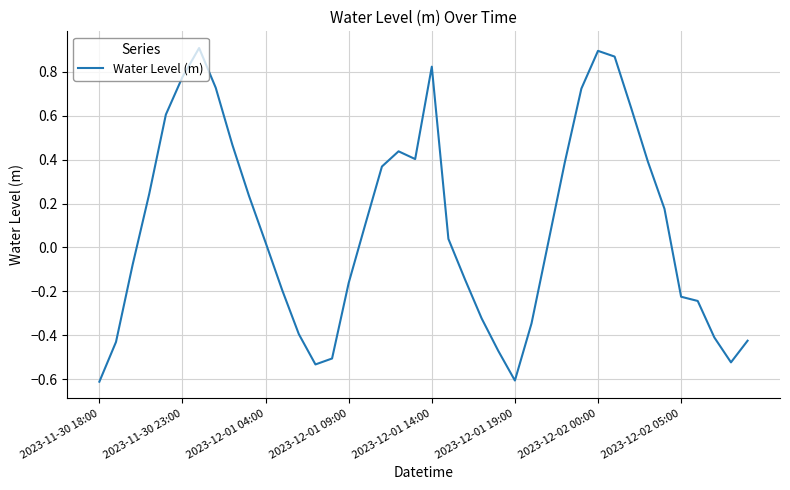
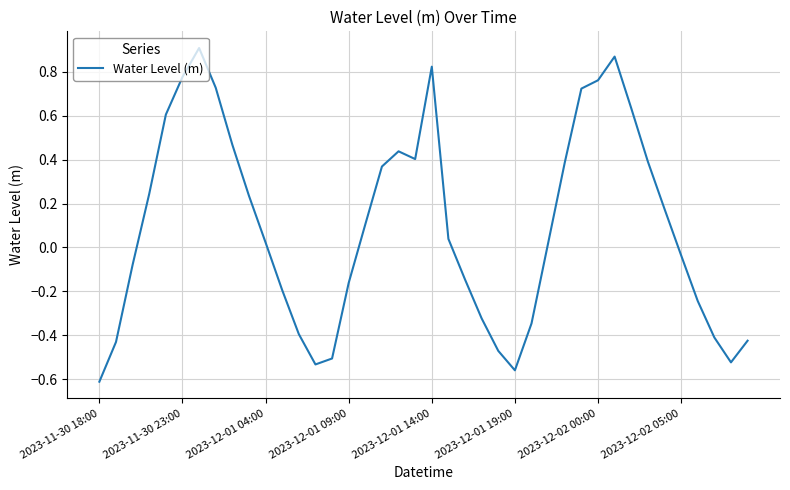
  {
    "2023-11-30 18:00": -0.61,
    "2023-12-01 04:00": 0.02,
    "2023-12-01 09:00": -0.16,
    "2023-12-01 14:00": 0.82,
-   "2023-12-01 19:00": -0.61,
-   "2023-12-02 00:00": 0.89,
-   "2023-12-02 05:00": -0.22
+   "2023-12-01 19:00": -0.56,
+   "2023-12-02 00:00": 0.76,
+   "2023-12-02 05:00": -0.04
  }
